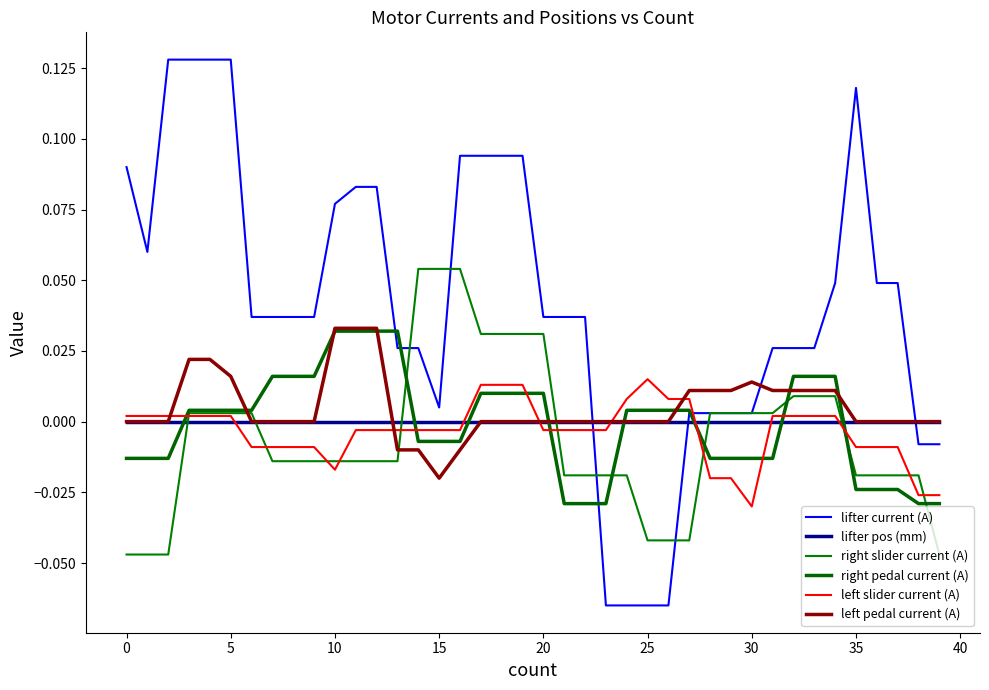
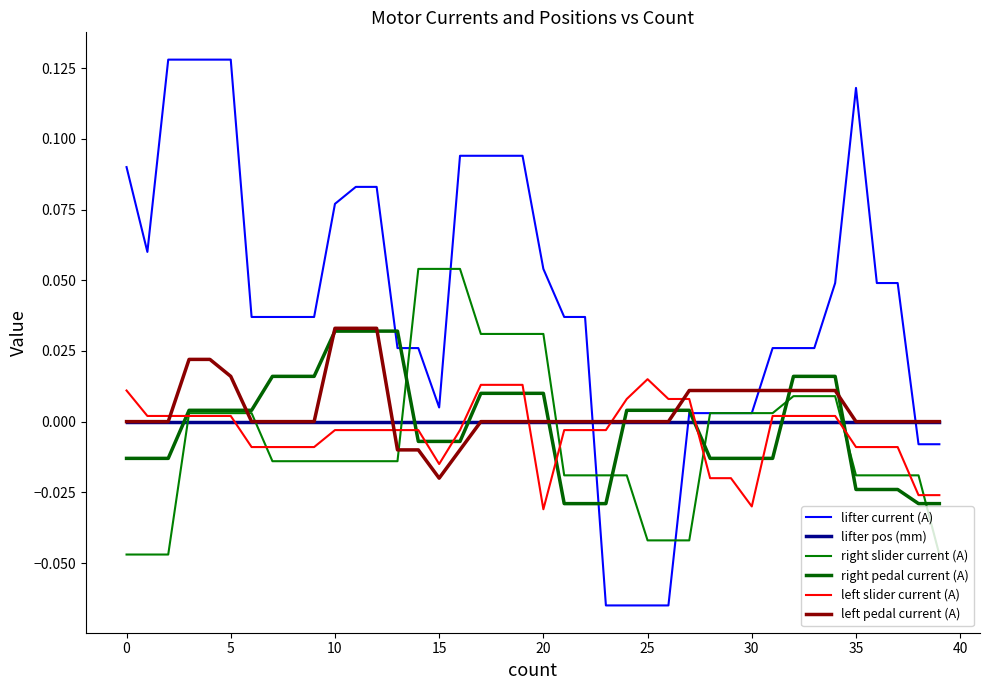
  {
    "lifter current (A)": {
      "0": 0.090,
      "5": 0.128,
      "10": 0.077,
      "15": 0.005,
-     "20": 0.037,
+     "20": 0.054,
      "25": -0.065,
      "35": 0.118
    },
    "lifter pos (mm)": {
      "5": 0.000,
      "10": 0.000,
      "15": 0.000,
      "30": 0.000
    },
    "left slider current (A)": {
-     "0": 0.002,
+     "0": 0.011,
      "5": 0.002,
-     "10": -0.017,
-     "15": -0.003,
-     "20": -0.003,
+     "10": -0.003,
+     "15": -0.015,
+     "20": -0.031,
      "25": 0.015,
      "30": -0.030,
      "35": -0.009
    },
    "left pedal current (A)": {
      "5": 0.016,
      "10": 0.033,
      "15": -0.020,
-     "30": 0.014
+     "30": 0.011
    }
  }
